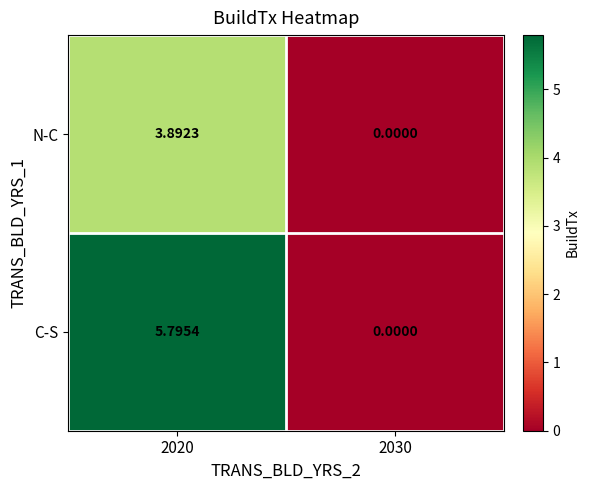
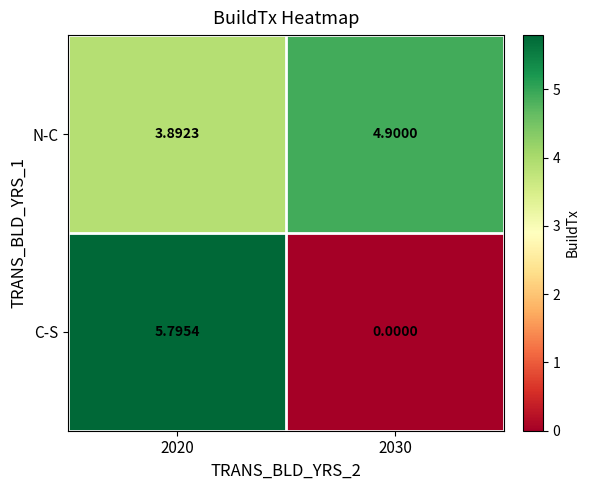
  {
    "N-C": {
      "2020": 3.8923,
-     "2030": 0.0000
+     "2030": 4.9000
    },
    "C-S": {
      "2020": 5.7954,
      "2030": 0.0000
    }
  }
